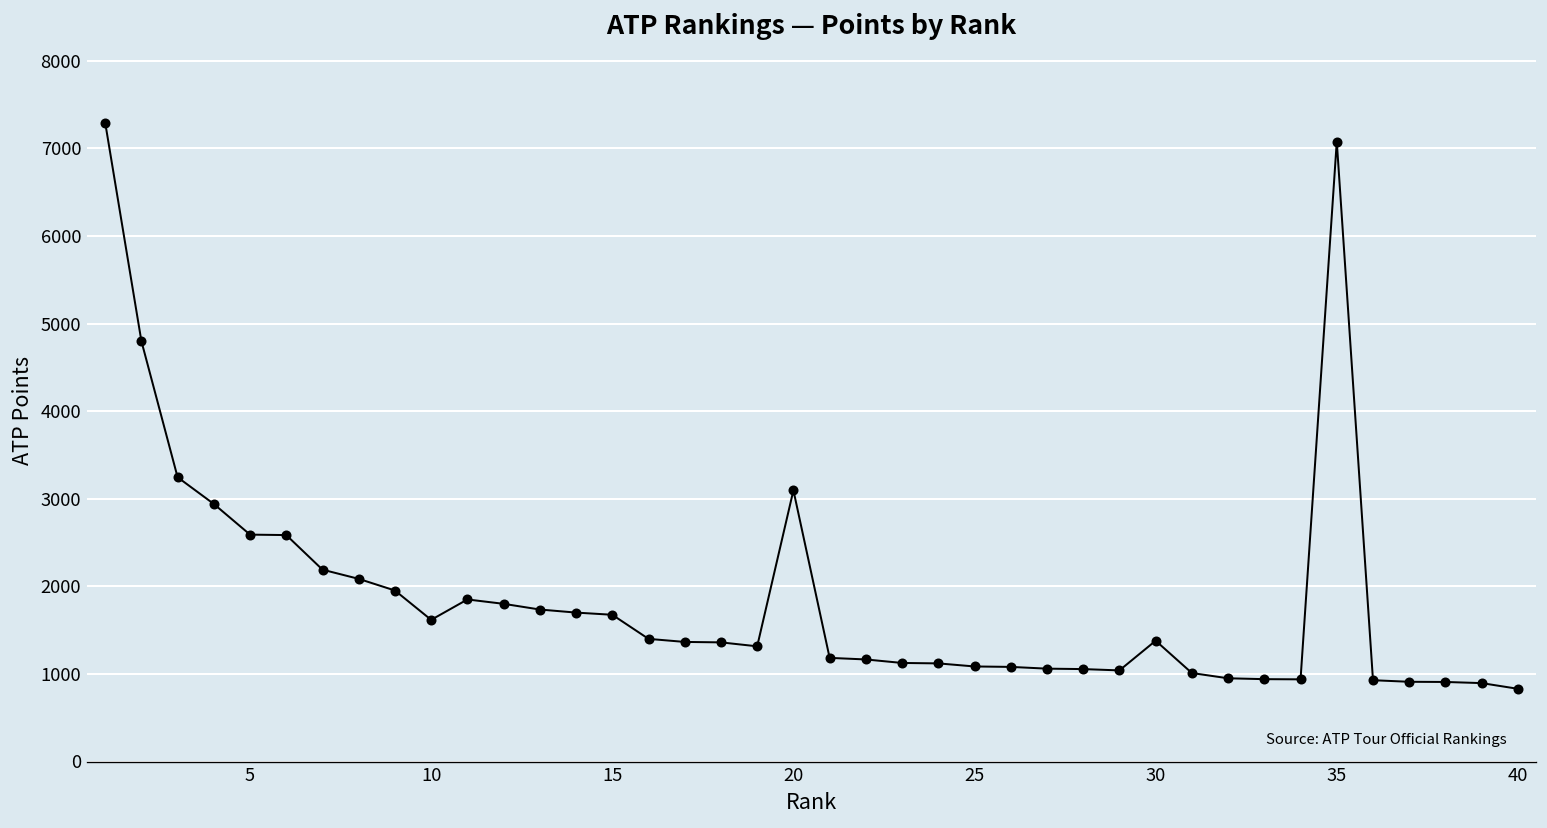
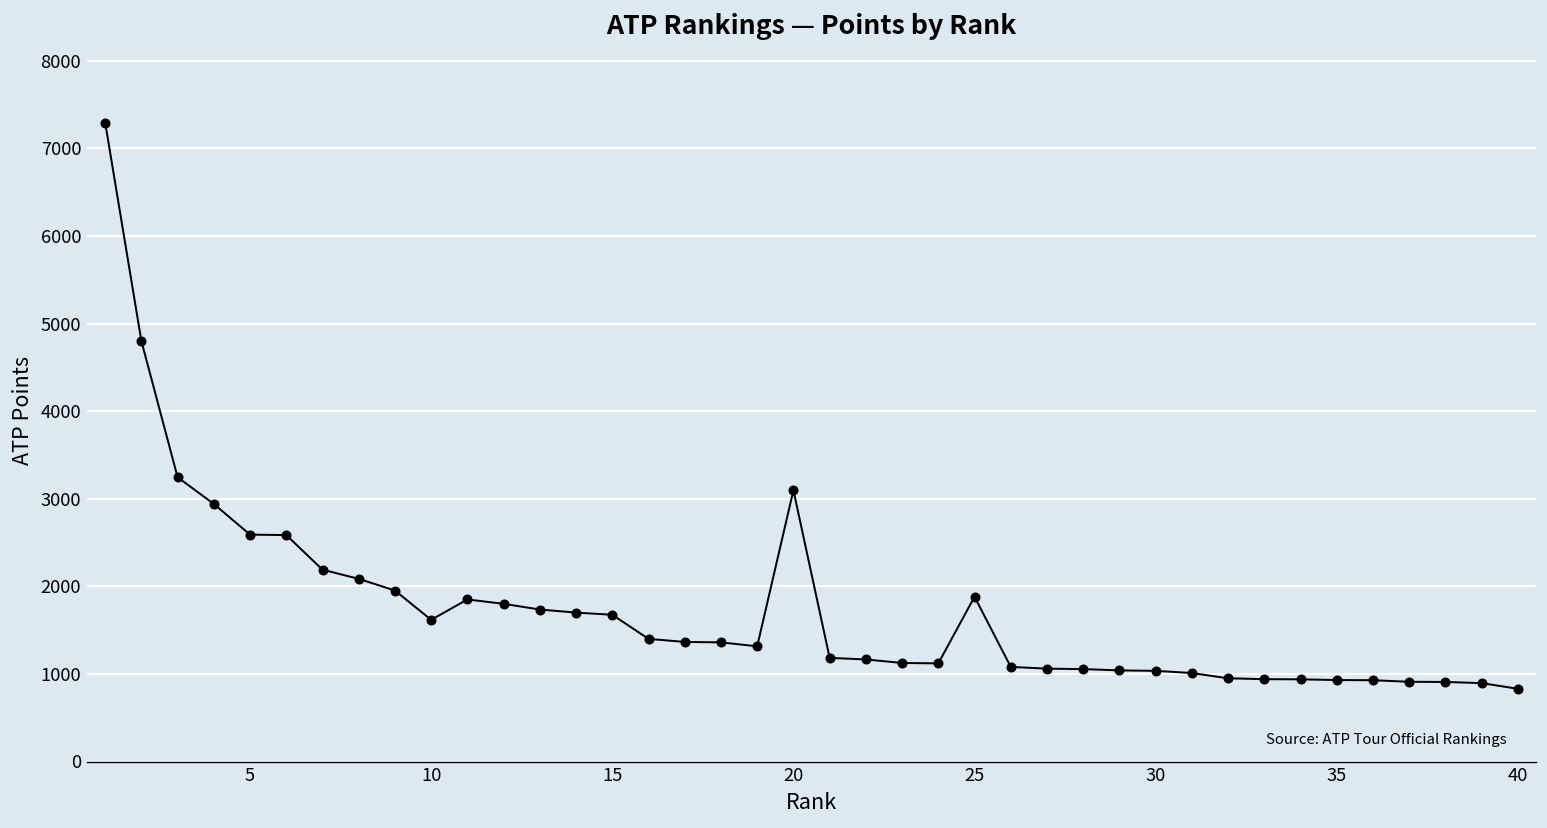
  {
    "5": 2600,
    "10": 1600,
    "15": 1700,
    "20": 3100,
-   "25": 1100,
-   "30": 1400,
-   "35": 7100,
+   "25": 1900,
+   "30": 1000,
+   "35": 900,
    "40": 800
  }
